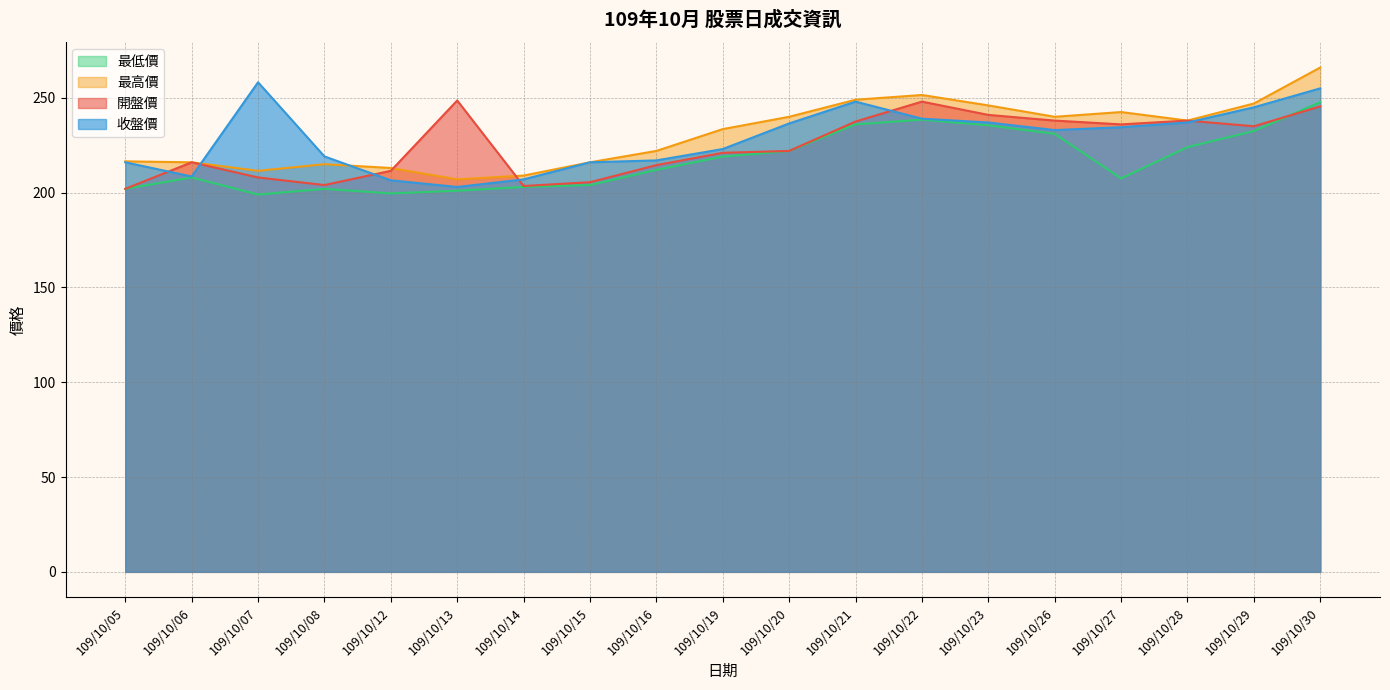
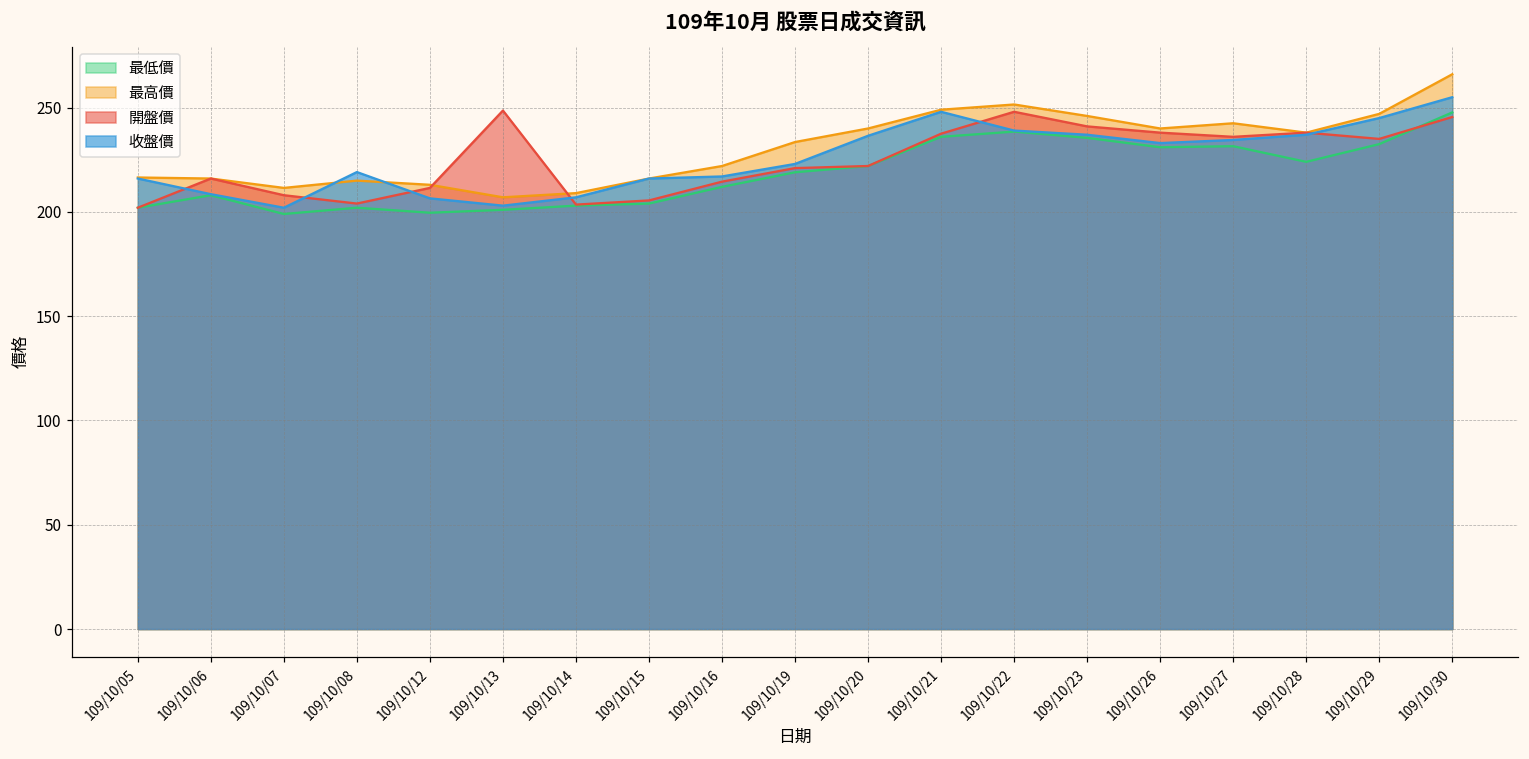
  {
    "最低價": {
      "109/10/07": 199,
      "109/10/08": 202,
      "109/10/12": 200,
      "109/10/13": 201,
      "109/10/15": 204,
      "109/10/16": 212,
      "109/10/19": 219,
      "109/10/21": 236,
      "109/10/23": 236,
      "109/10/26": 231,
-     "109/10/27": 208,
+     "109/10/27": 232,
      "109/10/28": 224,
      "109/10/29": 233,
      "109/10/30": 248
    },
    "最高價": {
      "109/10/07": 212,
      "109/10/08": 215,
      "109/10/12": 213,
      "109/10/13": 207,
      "109/10/14": 209,
      "109/10/16": 222,
      "109/10/19": 234,
      "109/10/20": 240,
      "109/10/22": 252,
      "109/10/23": 246,
      "109/10/26": 240,
      "109/10/27": 243,
      "109/10/29": 247,
      "109/10/30": 266
    },
    "開盤價": {
      "109/10/07": 208,
      "109/10/08": 204,
      "109/10/12": 212,
      "109/10/13": 249,
      "109/10/15": 206,
      "109/10/16": 215,
      "109/10/19": 221,
      "109/10/21": 238,
      "109/10/22": 248,
      "109/10/23": 241,
      "109/10/26": 238,
      "109/10/27": 236,
      "109/10/29": 235,
      "109/10/30": 246
    },
    "收盤價": {
-     "109/10/07": 258,
+     "109/10/07": 202,
      "109/10/08": 219,
      "109/10/12": 207,
      "109/10/13": 203,
      "109/10/14": 207,
      "109/10/16": 217,
      "109/10/19": 223,
      "109/10/20": 237,
      "109/10/23": 237,
      "109/10/26": 233,
      "109/10/27": 235,
      "109/10/29": 245,
      "109/10/30": 255
    }
  }
